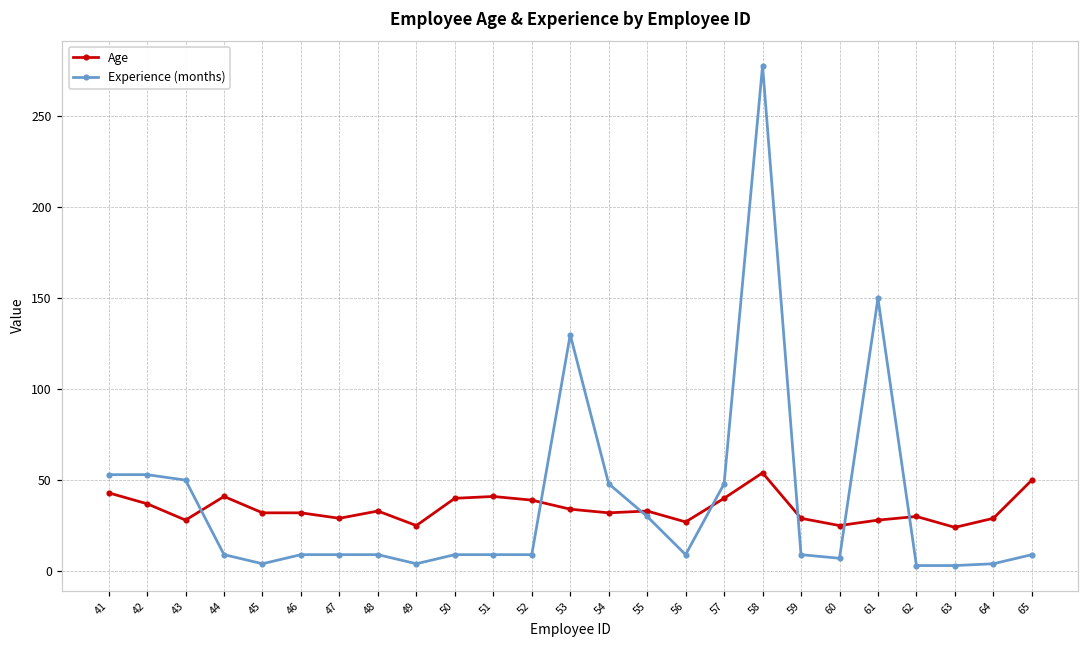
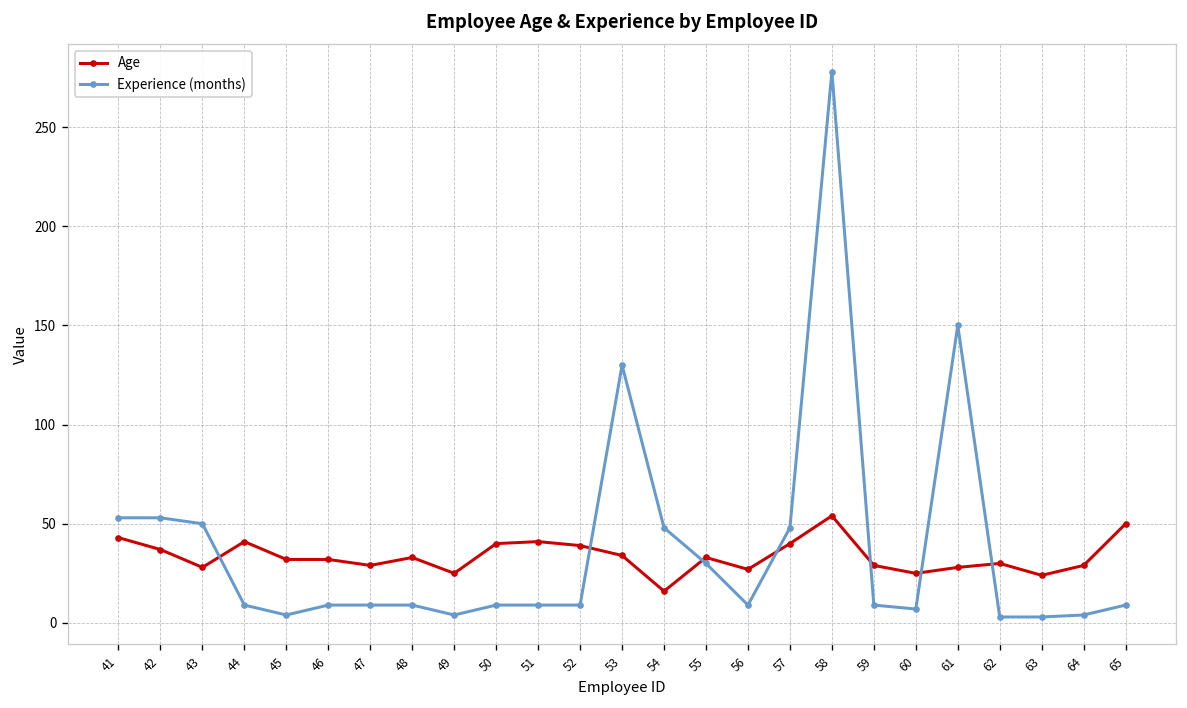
  {
    "Age": {
      "41": 43,
      "42": 37,
      "43": 28,
      "44": 41,
      "45": 32,
      "46": 32,
      "47": 29,
      "48": 33,
      "49": 25,
      "50": 40,
      "51": 41,
      "52": 39,
      "53": 34,
-     "54": 32,
+     "54": 16,
      "55": 33,
      "56": 27,
      "57": 40,
      "58": 54,
      "59": 29,
      "60": 25,
      "61": 28,
      "62": 30,
      "63": 24,
      "64": 29,
      "65": 50
    },
    "Experience (months)": {
      "41": 53,
      "42": 53,
      "43": 50,
      "44": 9,
      "45": 4,
      "46": 9,
      "47": 9,
      "48": 9,
      "49": 4,
      "50": 9,
      "51": 9,
      "52": 9,
      "53": 130,
      "54": 48,
      "55": 30,
      "56": 9,
      "57": 48,
      "58": 278,
      "59": 9,
      "60": 7,
      "61": 150,
      "62": 3,
      "63": 3,
      "64": 4,
      "65": 9
    }
  }
